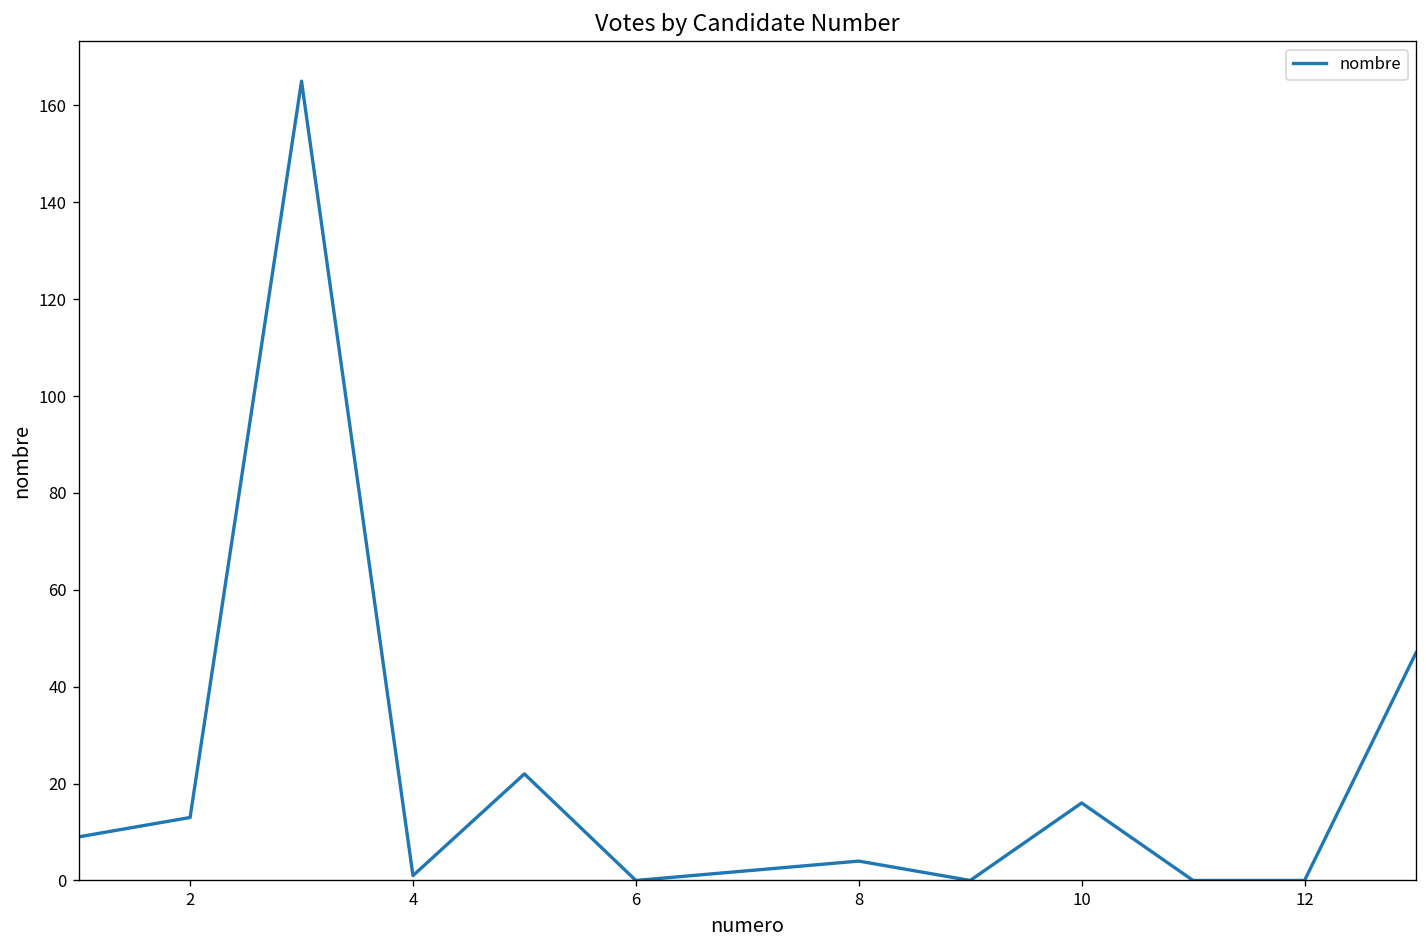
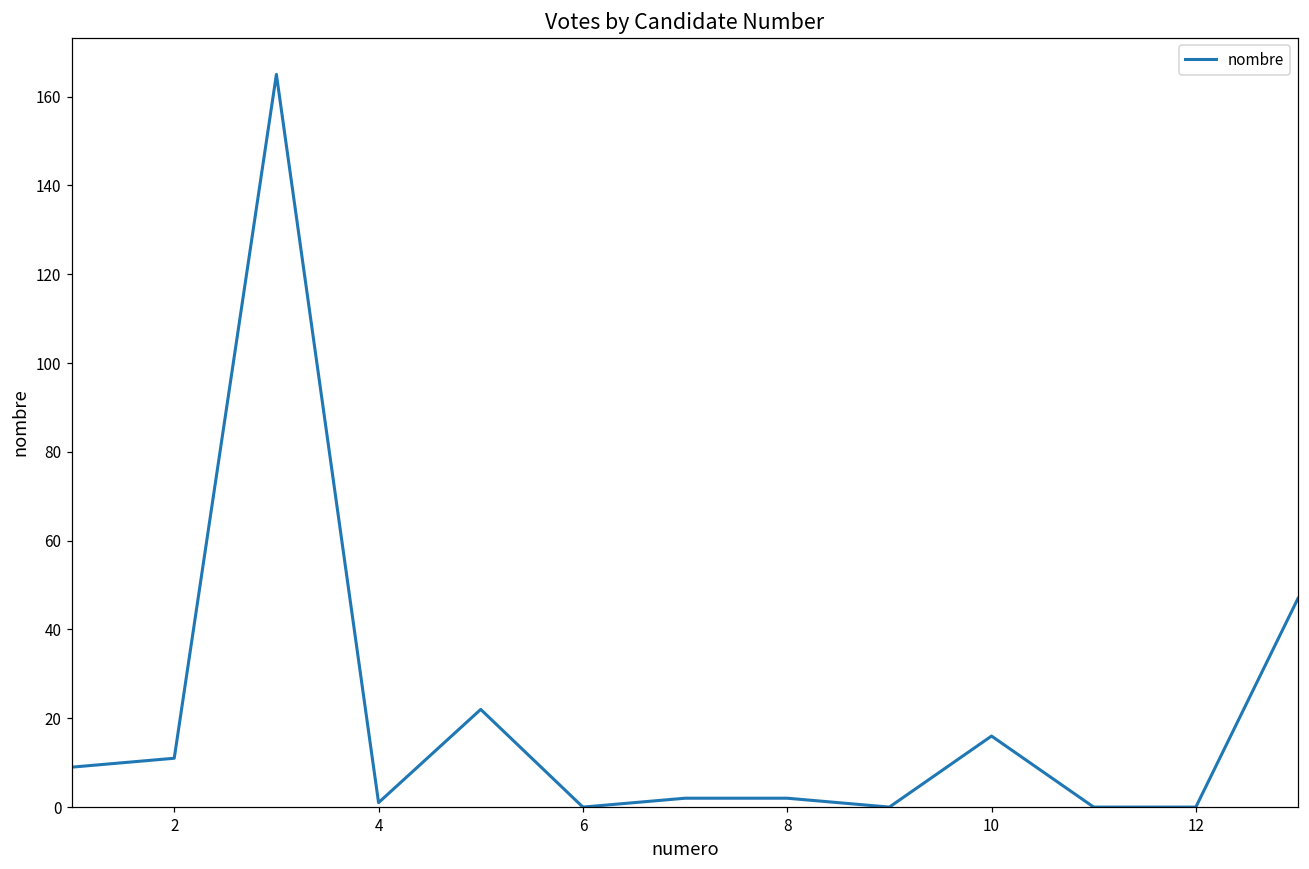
  {
-   "2": 13,
+   "2": 11,
    "4": 1,
    "6": 0,
-   "8": 4,
+   "8": 2,
    "10": 16,
    "12": 0
  }
